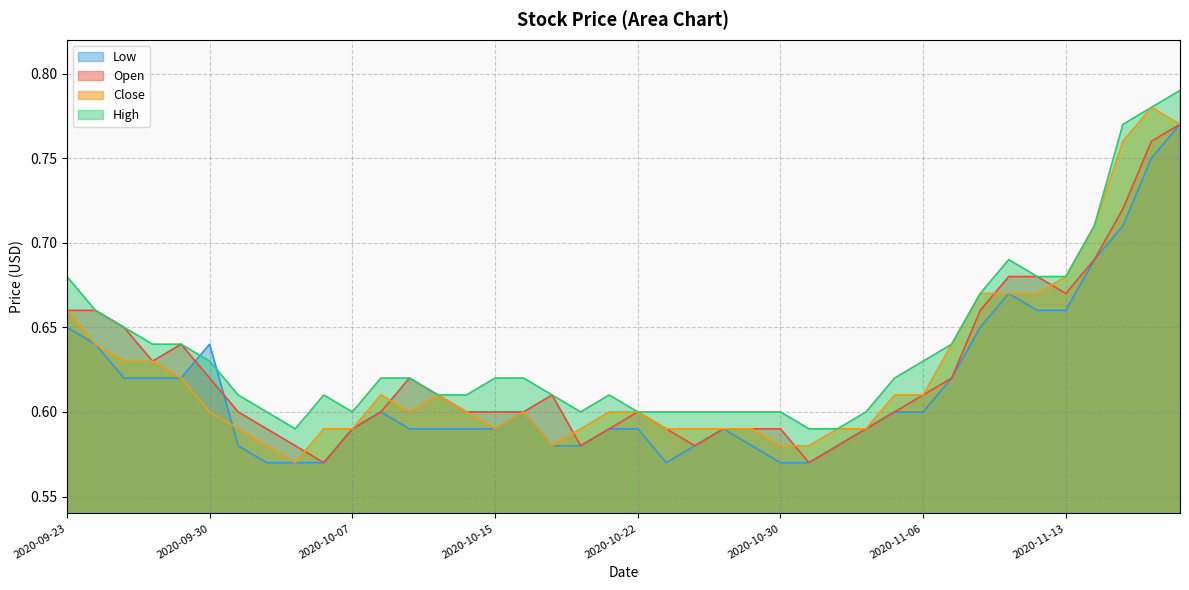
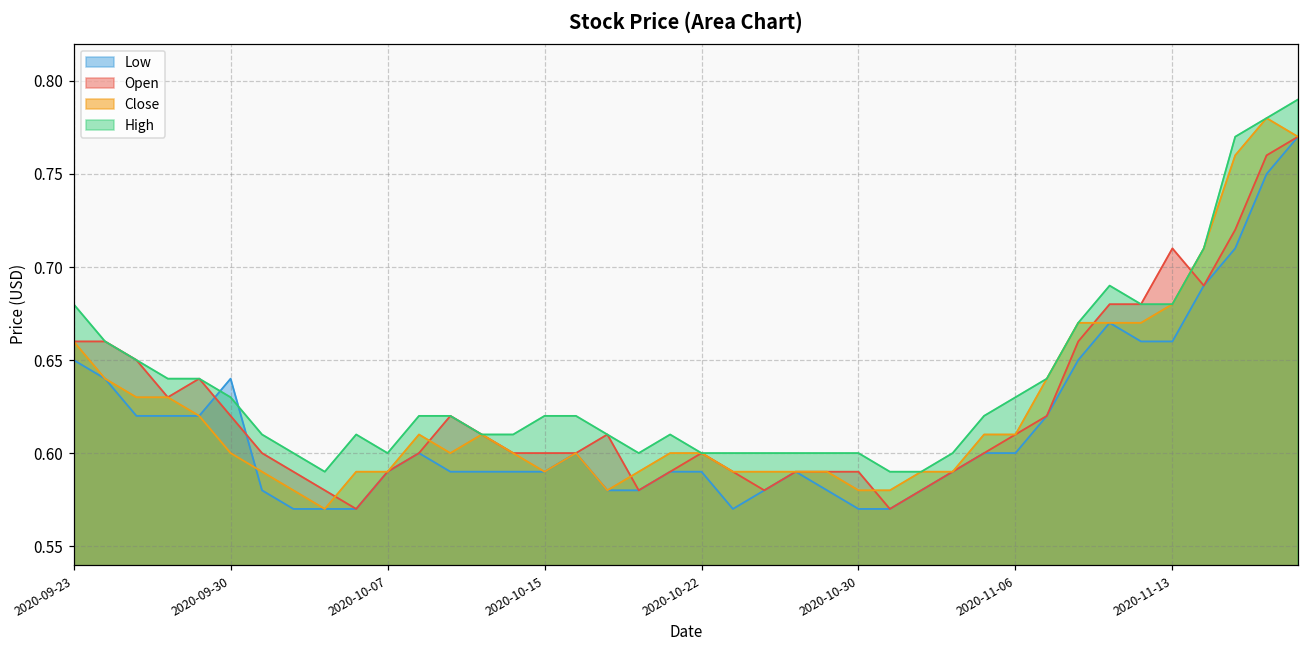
  {
    "Low": {
      "2020-09-23": 0.65,
      "2020-09-30": 0.64,
      "2020-10-22": 0.59,
      "2020-10-30": 0.57,
      "2020-11-06": 0.60,
      "2020-11-13": 0.66
    },
    "Open": {
      "2020-09-30": 0.62,
      "2020-10-15": 0.60,
      "2020-10-30": 0.59,
-     "2020-11-13": 0.67
+     "2020-11-13": 0.71
    },
    "Close": {
      "2020-09-30": 0.60,
      "2020-10-30": 0.58
    },
    "High": {
      "2020-09-23": 0.68,
      "2020-09-30": 0.63,
      "2020-10-07": 0.60,
      "2020-10-15": 0.62,
      "2020-10-30": 0.60,
      "2020-11-06": 0.63
    }
  }
